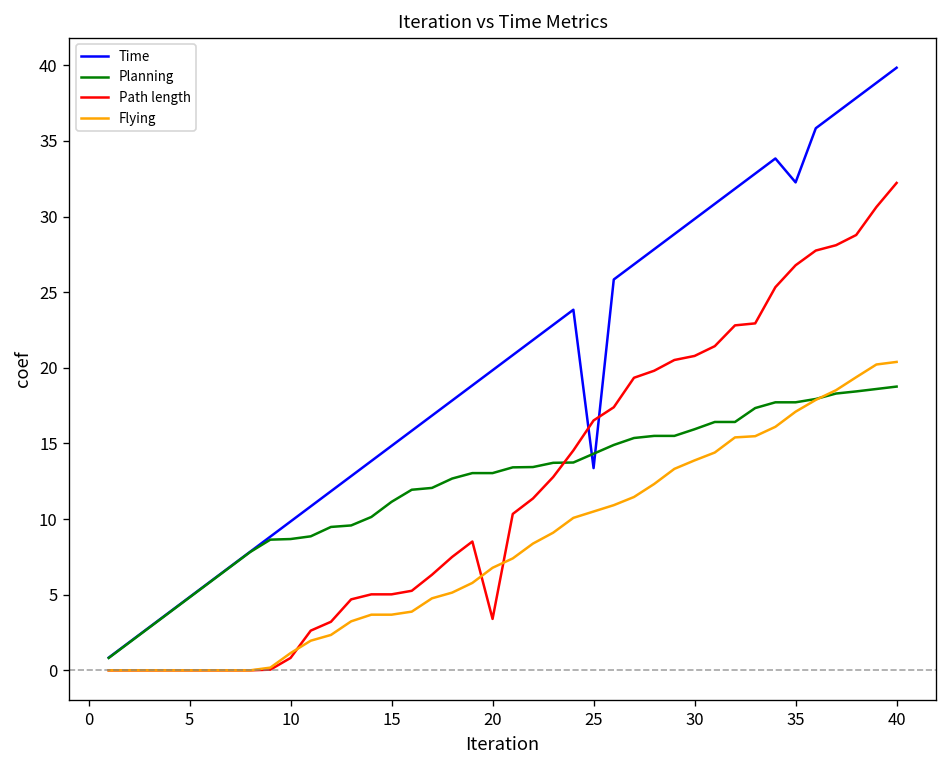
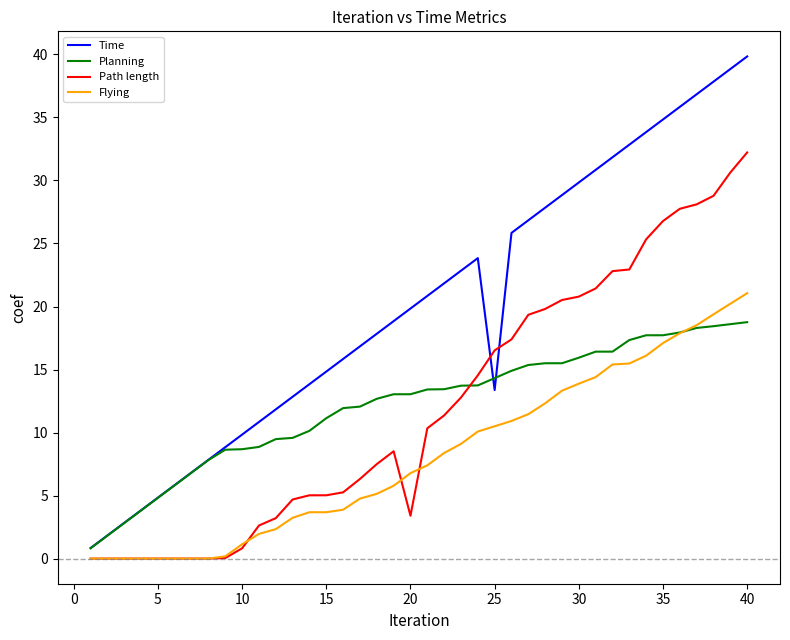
  {
    "Time": {
      "10": 9.8,
      "15": 14.8,
      "20": 19.8,
      "25": 13.4,
      "30": 29.8,
-     "35": 32.3,
+     "35": 34.8,
      "40": 39.8
    },
    "Planning": {
      "10": 8.7,
      "15": 11.1,
      "20": 13.0,
      "25": 14.3,
      "30": 15.9,
      "35": 17.7,
      "40": 18.8
    },
    "Path length": {
      "10": 0.8,
      "15": 5.0,
      "20": 3.4,
      "25": 16.5,
      "30": 20.8,
      "35": 26.8,
      "40": 32.2
    },
    "Flying": {
      "10": 1.1,
      "15": 3.7,
      "20": 6.8,
      "25": 10.5,
      "30": 13.9,
      "35": 17.1,
-     "40": 20.4
+     "40": 21.1
    }
  }
